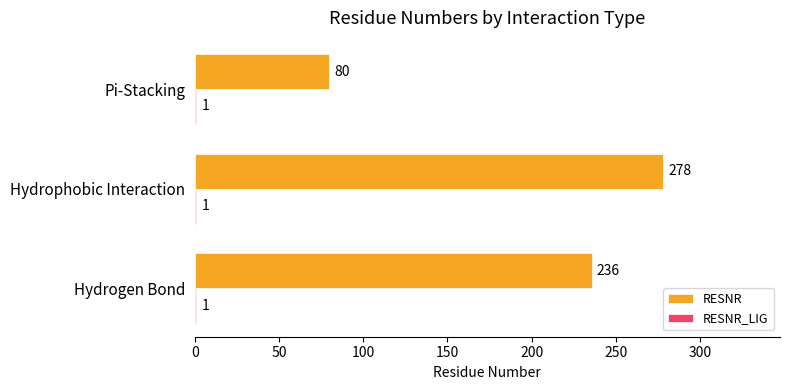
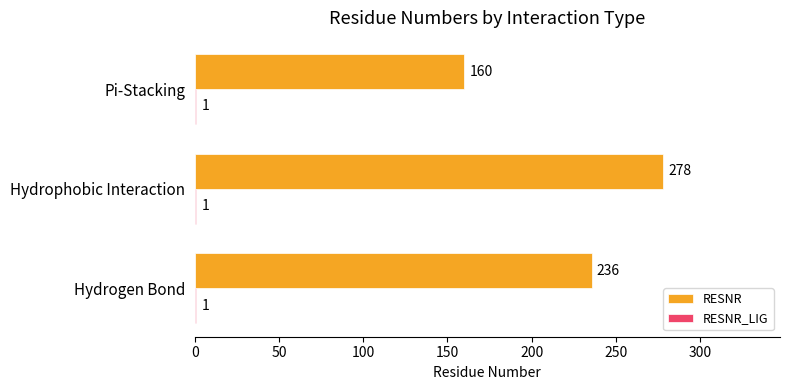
  {
    "RESNR": {
-     "Pi-Stacking": 80,
+     "Pi-Stacking": 160,
      "Hydrophobic Interaction": 278,
      "Hydrogen Bond": 236
    },
    "RESNR_LIG": {
      "Pi-Stacking": 1,
      "Hydrophobic Interaction": 1,
      "Hydrogen Bond": 1
    }
  }
